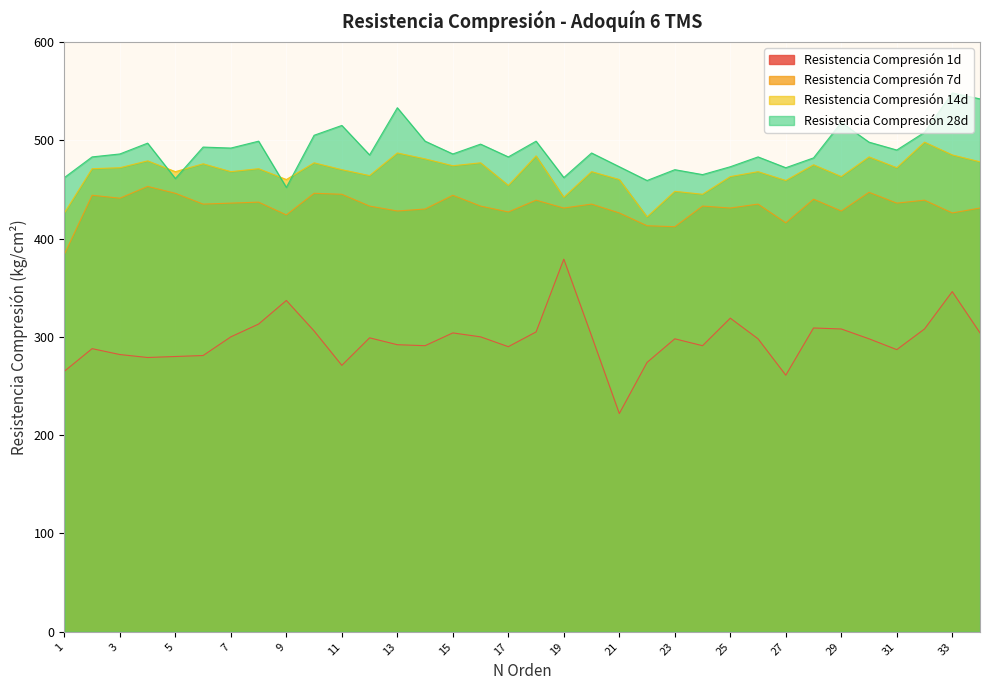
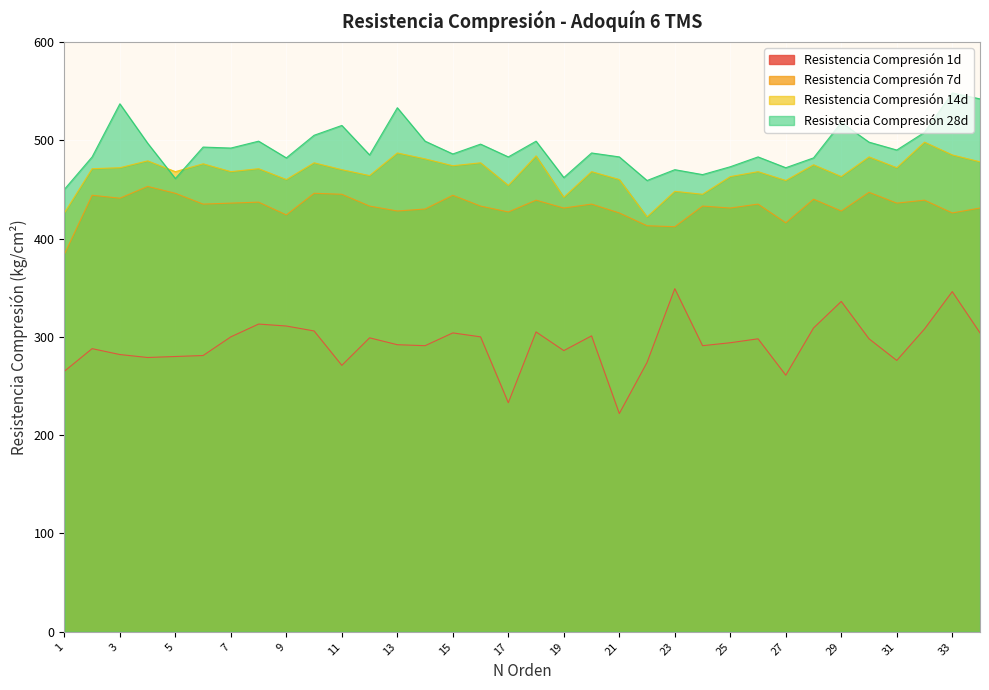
  {
    "Resistencia Compresión 1d": {
      "1": 270,
      "3": 280,
      "5": 280,
      "7": 300,
-     "9": 340,
+     "9": 310,
      "11": 270,
      "13": 290,
      "15": 300,
-     "17": 290,
-     "19": 380,
+     "17": 230,
+     "19": 290,
      "21": 220,
-     "23": 300,
-     "25": 320,
+     "23": 350,
+     "25": 290,
      "27": 260,
-     "29": 310,
-     "31": 290,
+     "29": 340,
+     "31": 280,
      "33": 350
    },
    "Resistencia Compresión 28d": {
-     "1": 460,
-     "3": 490,
+     "1": 450,
+     "3": 540,
      "5": 460,
      "7": 490,
-     "9": 450,
+     "9": 480,
      "11": 520,
      "13": 530,
      "15": 490,
      "17": 480,
      "19": 460,
-     "21": 470,
+     "21": 480,
      "23": 470,
      "25": 470,
      "27": 470,
      "31": 490
    }
  }
